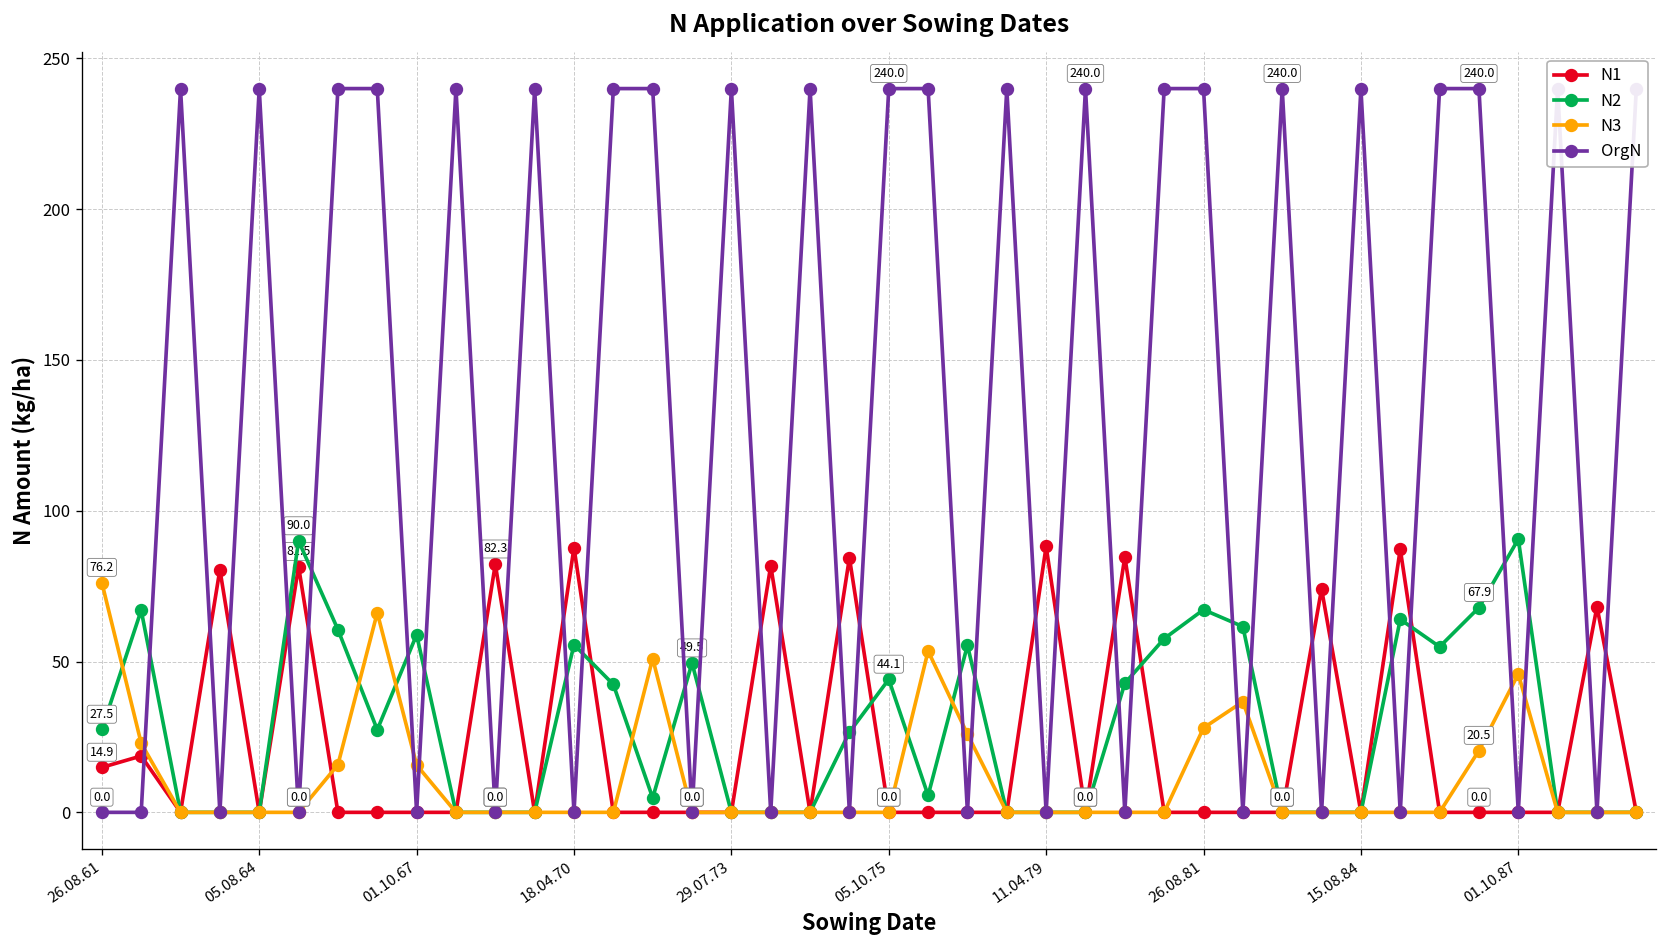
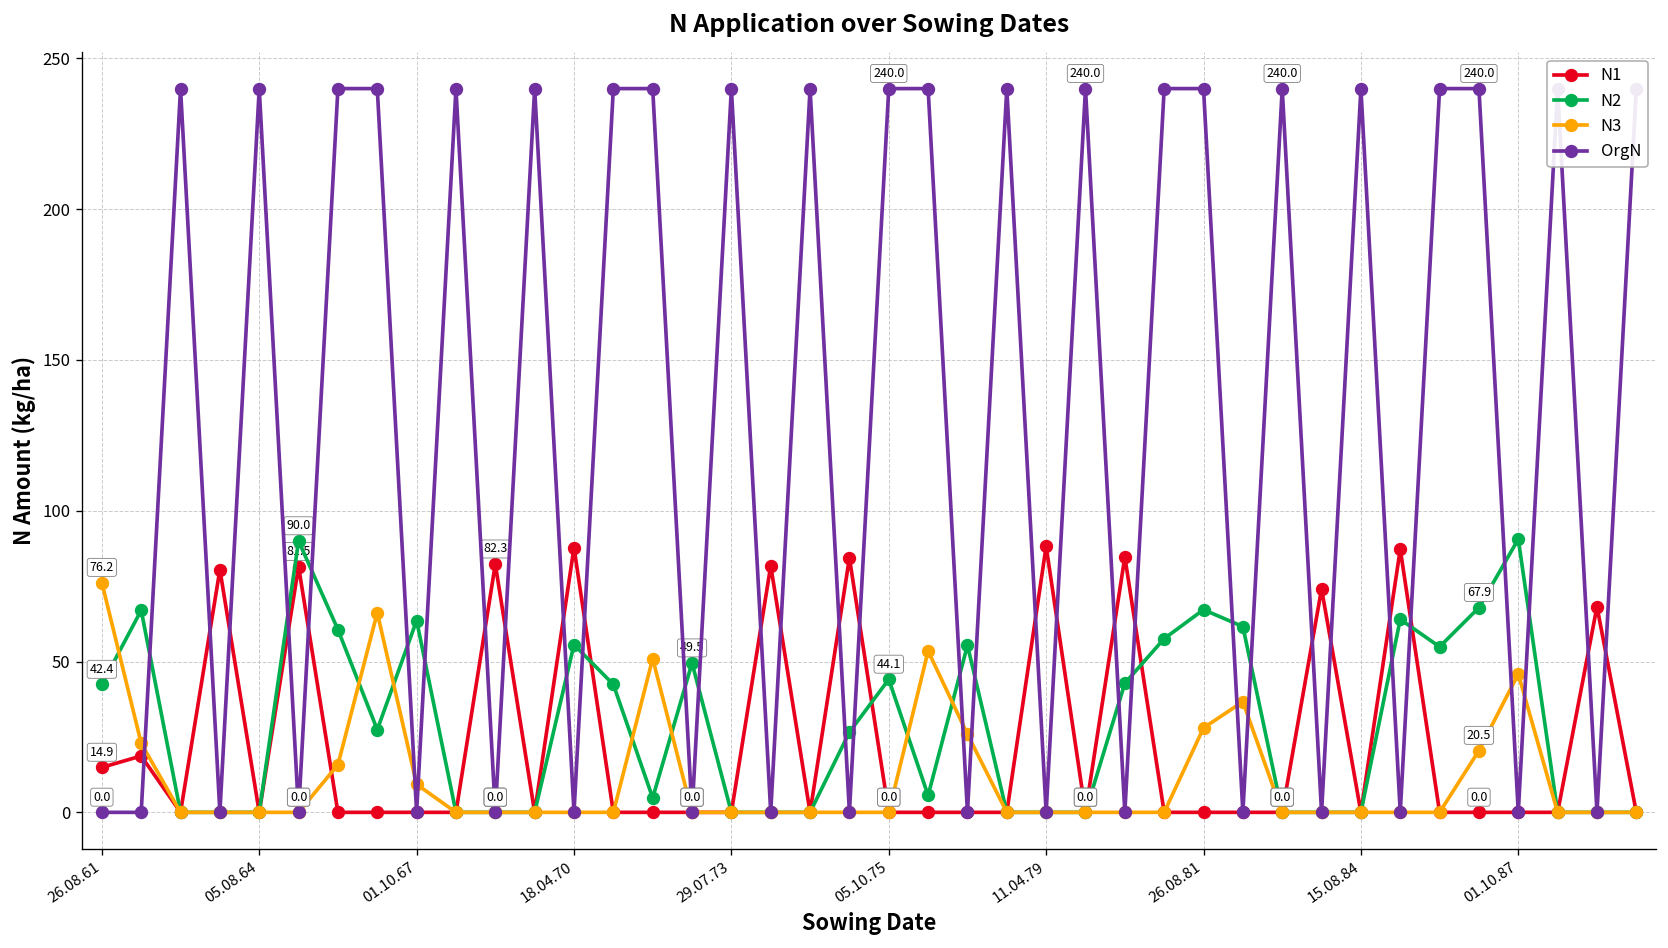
  {
    "N1": {
      "18.04.70": 88,
      "11.04.79": 88,
      "26.08.81": 0
    },
    "N2": {
-     "26.08.61": 27.5,
-     "01.10.67": 59
+     "26.08.61": 42.4,
+     "01.10.67": 64
    },
    "N3": {
-     "01.10.67": 16,
+     "01.10.67": 9,
      "26.08.81": 28,
      "01.10.87": 46
    },
    "OrgN": {
      "05.08.64": 240,
      "29.07.73": 240,
      "26.08.81": 240,
      "15.08.84": 240
    }
  }
